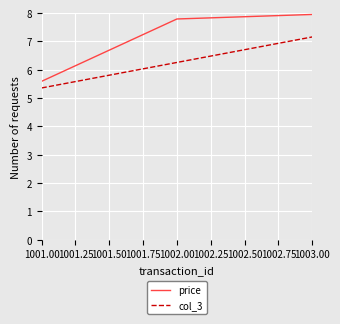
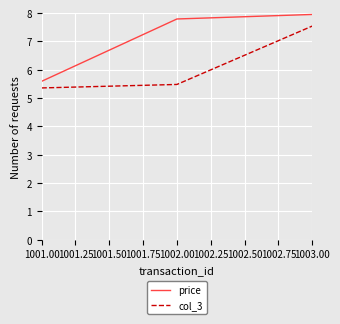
  {
    "price": {
      "1001.00": 5.6,
      "1002.00": 7.8,
      "1003.00": 8.0
    },
    "col_3": {
      "1001.00": 5.4,
-     "1002.00": 6.3,
-     "1003.00": 7.2
+     "1002.00": 5.5,
+     "1003.00": 7.5
    }
  }
